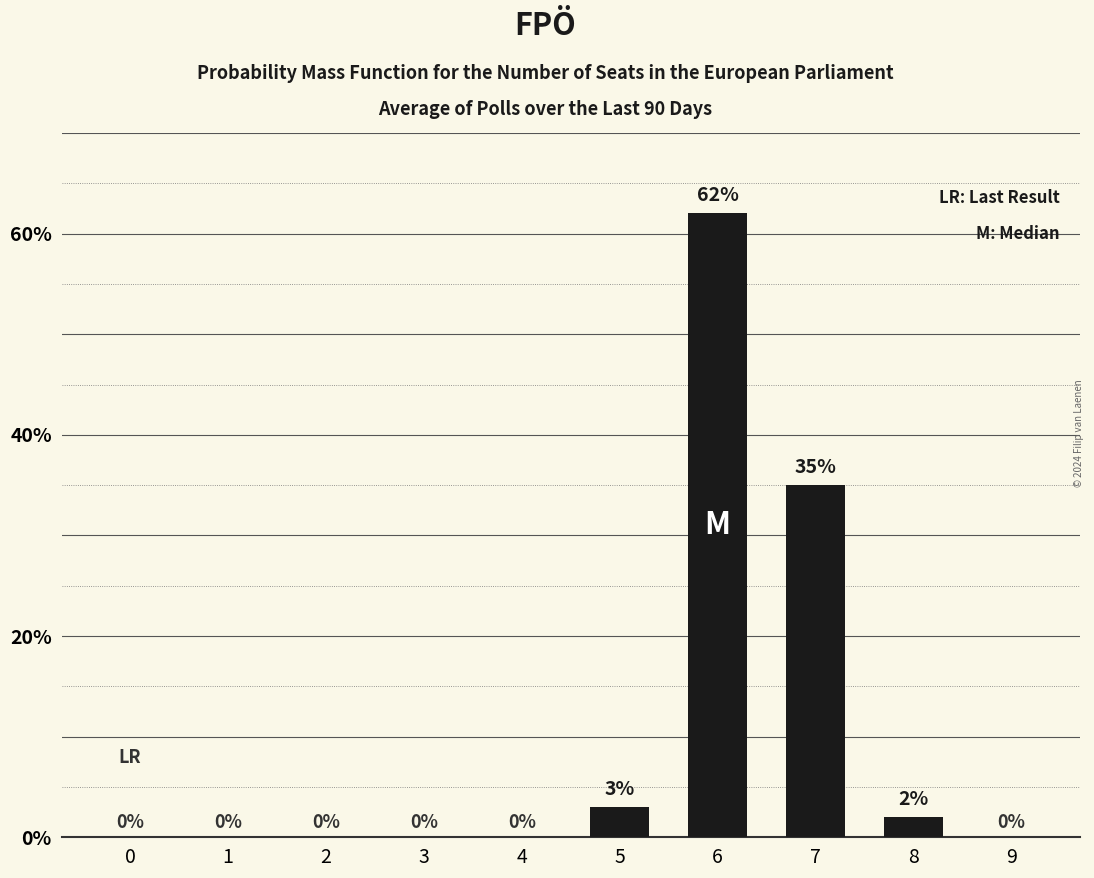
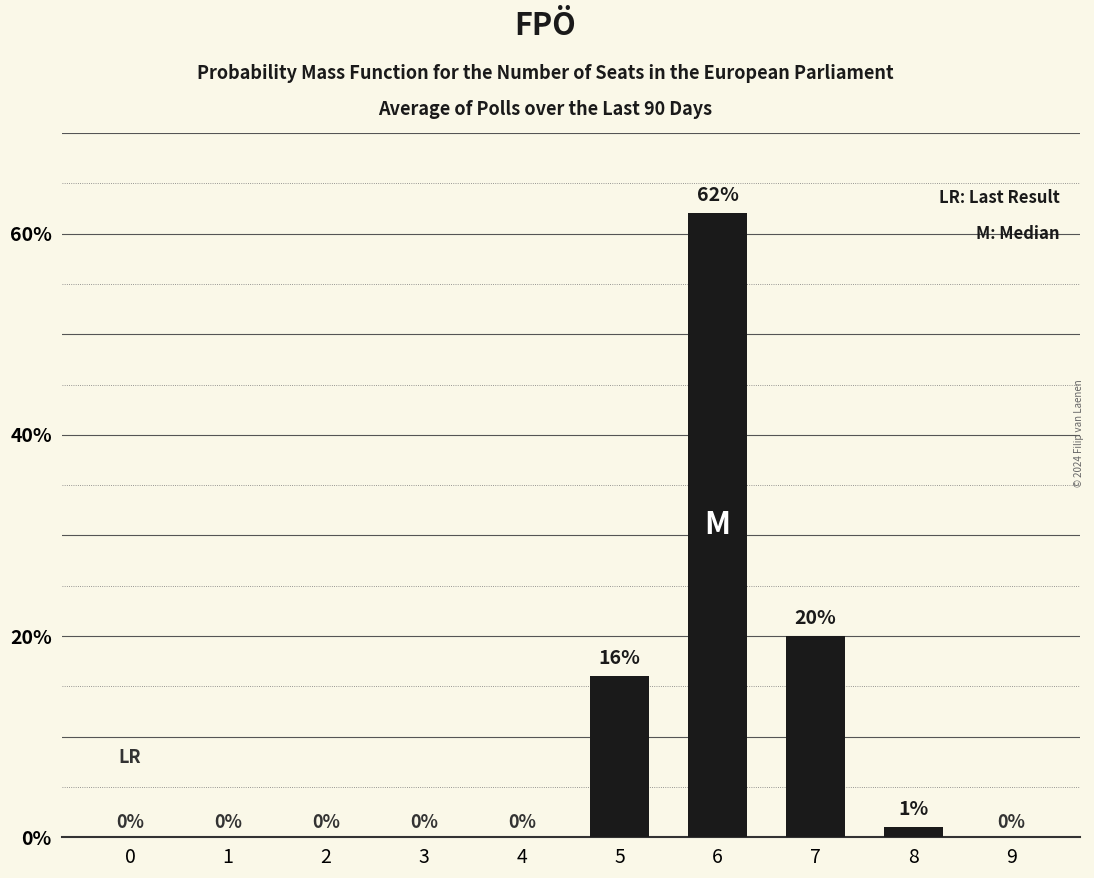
  {
    "0": "0%",
    "1": "0%",
    "2": "0%",
    "3": "0%",
    "4": "0%",
-   "5": "3%",
+   "5": "16%",
    "6": "62%",
-   "7": "35%",
-   "8": "2%",
+   "7": "20%",
+   "8": "1%",
    "9": "0%"
  }
